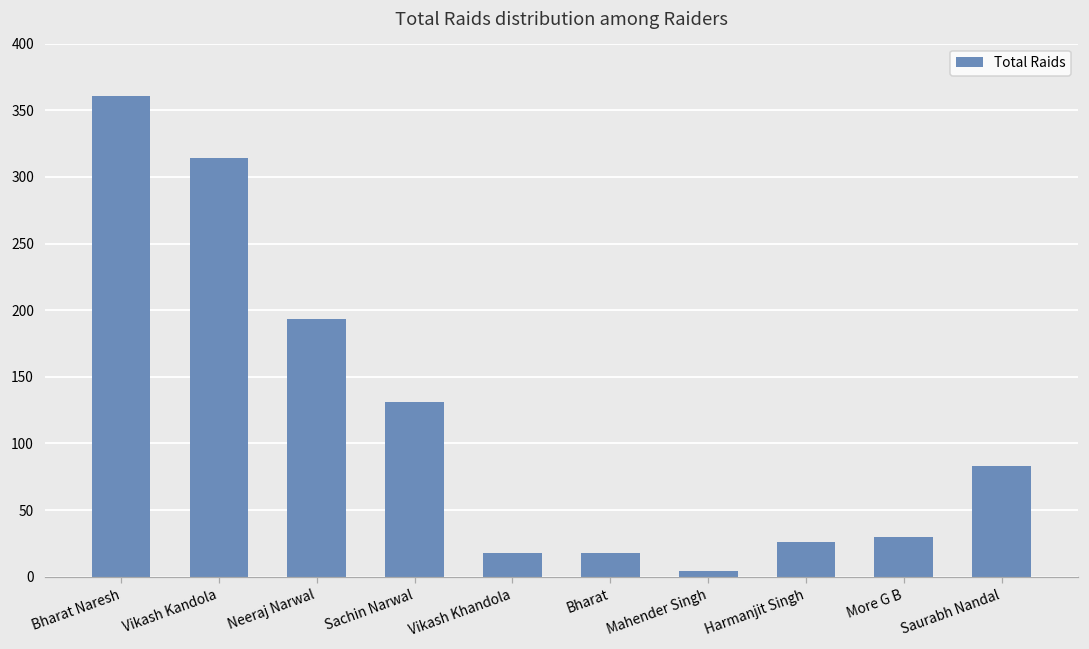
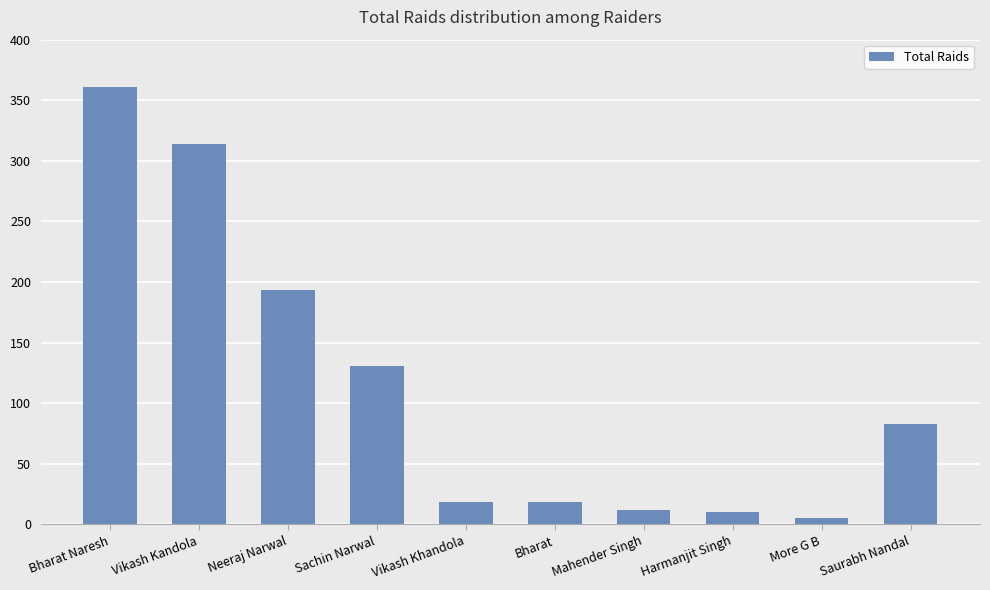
  {
    "Bharat Naresh": 361,
    "Vikash Kandola": 314,
    "Neeraj Narwal": 193,
    "Sachin Narwal": 131,
    "Vikash Khandola": 18,
    "Bharat": 18,
-   "Mahender Singh": 4,
-   "Harmanjit Singh": 26,
-   "More G B": 30,
+   "Mahender Singh": 12,
+   "Harmanjit Singh": 10,
+   "More G B": 5,
    "Saurabh Nandal": 83
  }
